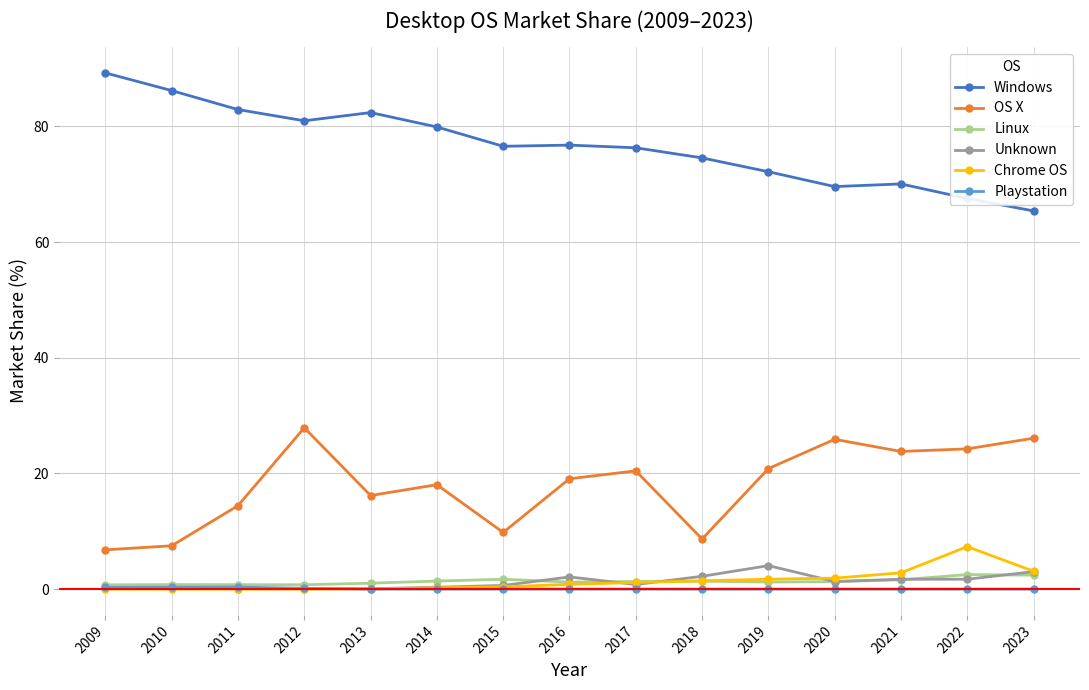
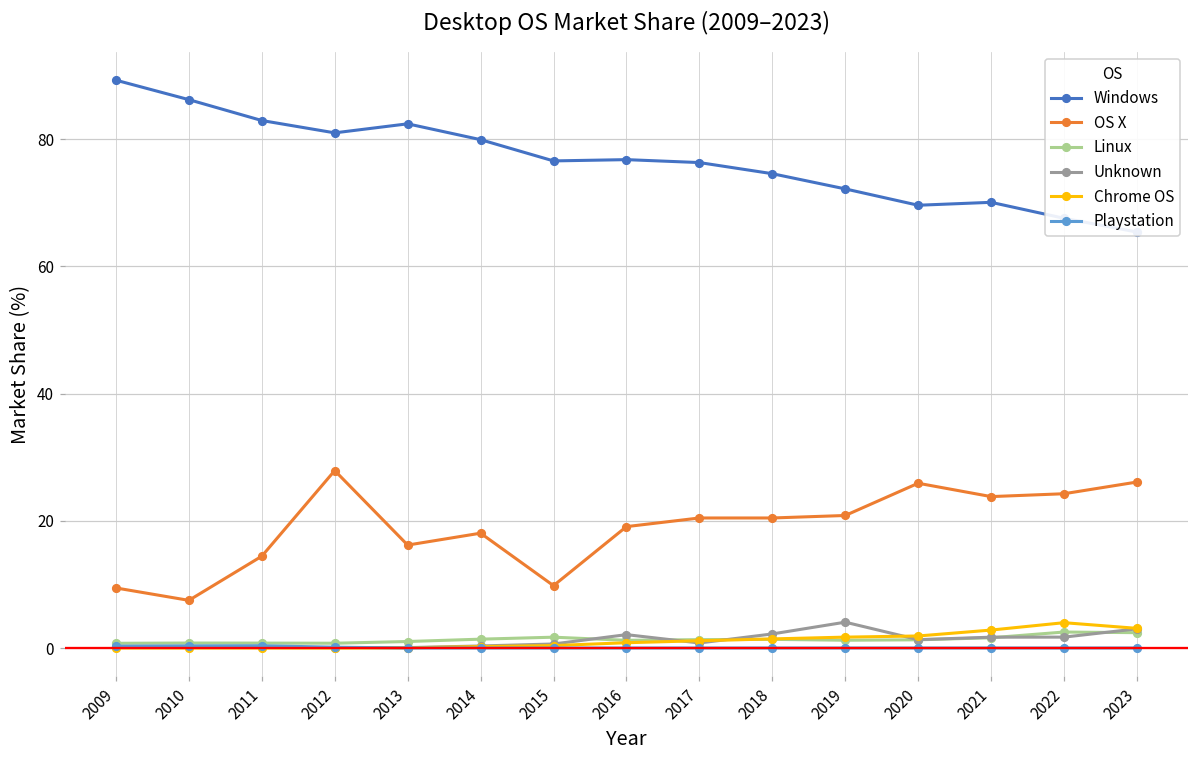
  {
    "OS X": {
-     "2009": 7,
+     "2009": 9,
      "2010": 7,
      "2011": 14,
      "2012": 28,
      "2013": 16,
      "2014": 18,
      "2015": 10,
      "2016": 19,
      "2017": 20,
-     "2018": 9,
+     "2018": 20,
      "2019": 21,
      "2020": 26,
      "2021": 24,
      "2022": 24,
      "2023": 26
    },
    "Chrome OS": {
      "2019": 2,
      "2020": 2,
      "2021": 3,
-     "2022": 7
+     "2022": 4
    }
  }
